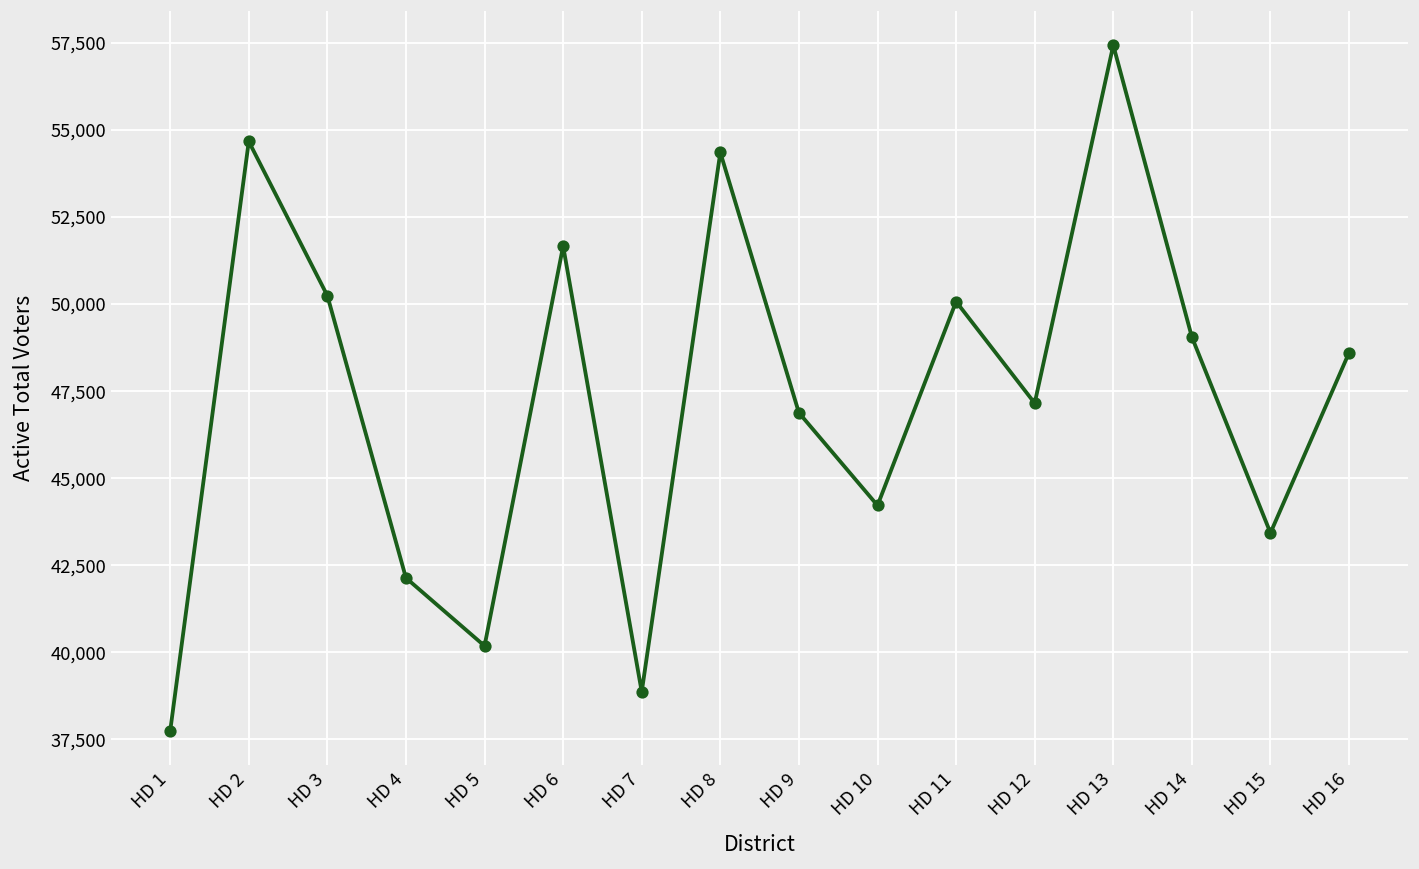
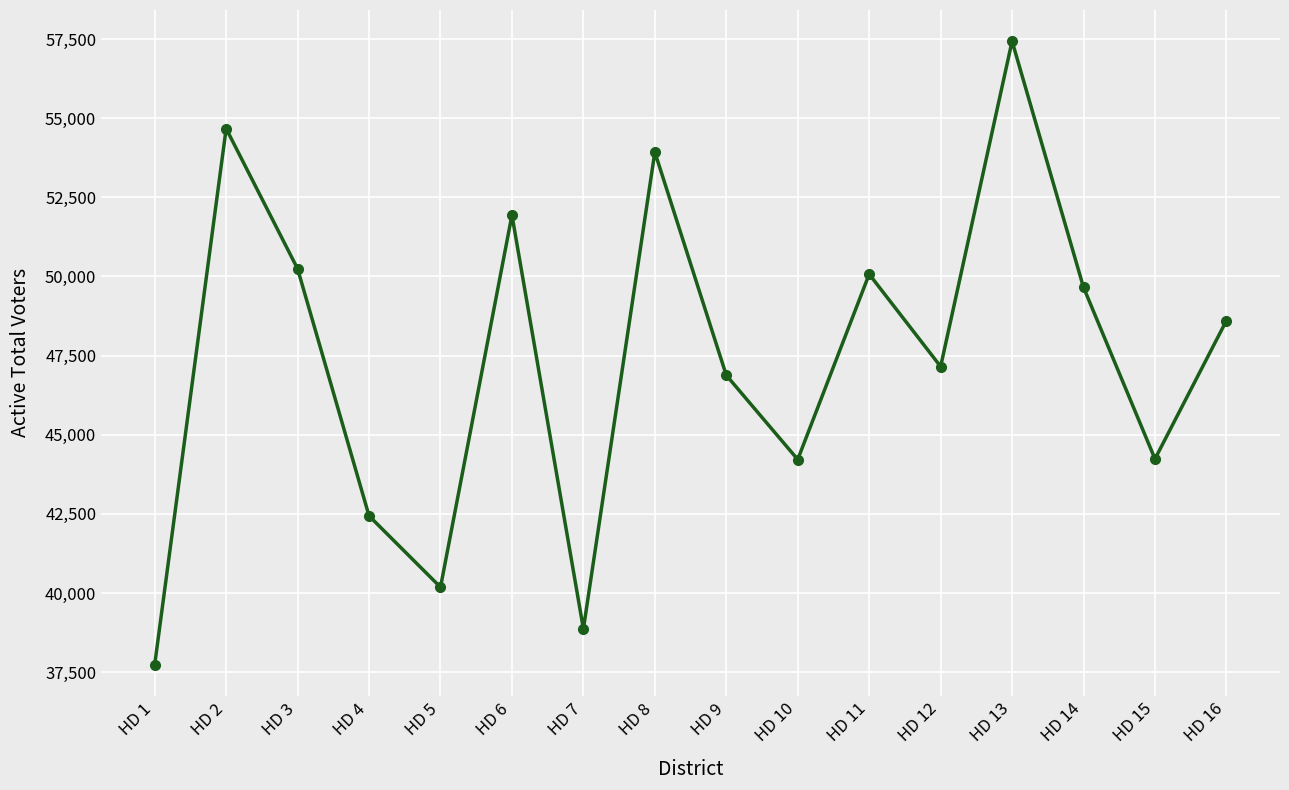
  {
    "HD 1": "37,700",
    "HD 2": "54,700",
    "HD 3": "50,200",
-   "HD 4": "42,100",
+   "HD 4": "42,400",
    "HD 5": "40,200",
-   "HD 6": "51,700",
+   "HD 6": "51,900",
    "HD 7": "38,900",
-   "HD 8": "54,400",
+   "HD 8": "53,900",
    "HD 9": "46,900",
    "HD 10": "44,200",
    "HD 11": "50,100",
    "HD 12": "47,200",
    "HD 13": "57,400",
-   "HD 14": "49,100",
-   "HD 15": "43,400",
+   "HD 14": "49,700",
+   "HD 15": "44,200",
    "HD 16": "48,600"
  }
